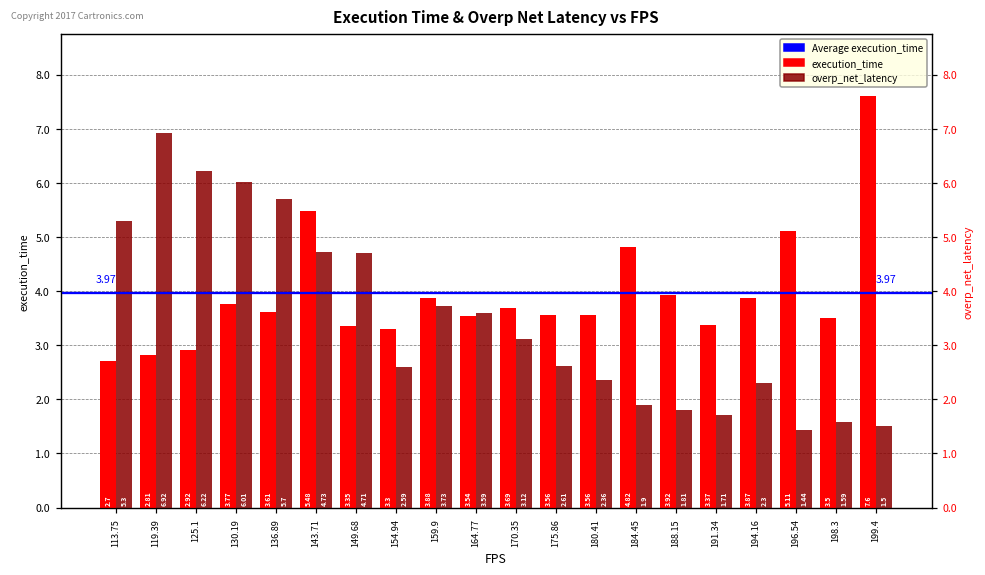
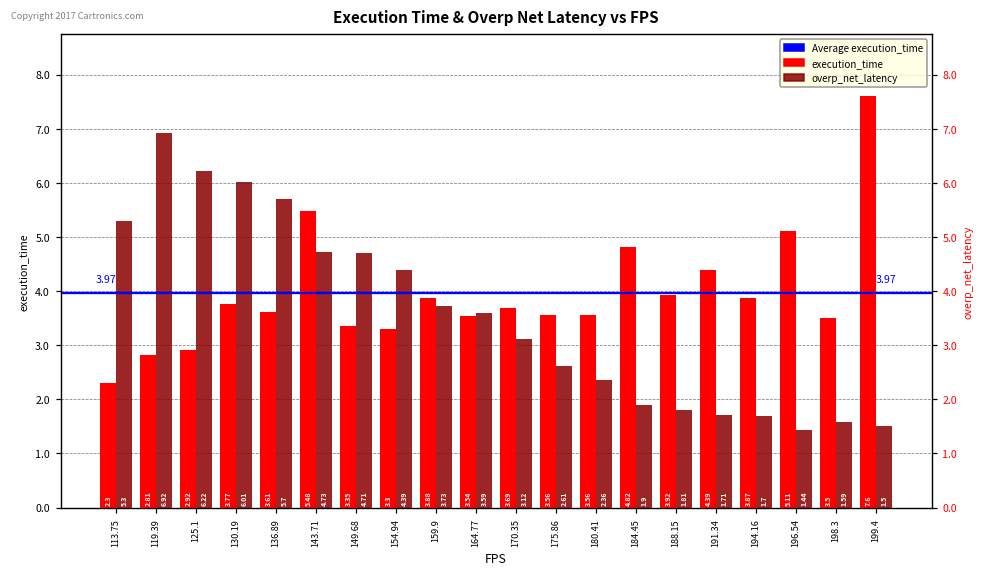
  {
    "execution_time": {
-     "113.75": 2.7,
+     "113.75": 2.3,
      "119.39": 2.81,
      "125.1": 2.92,
      "130.19": 3.77,
      "136.89": 3.61,
      "143.71": 5.48,
      "149.68": 3.35,
      "154.94": 3.3,
      "159.9": 3.88,
      "164.77": 3.54,
      "170.35": 3.69,
      "175.86": 3.56,
      "180.41": 3.56,
      "184.45": 4.82,
      "188.15": 3.92,
-     "191.34": 3.37,
+     "191.34": 4.39,
      "194.16": 3.87,
      "196.54": 5.11,
      "198.3": 3.5,
      "199.4": 7.6
    },
    "overp_net_latency": {
      "113.75": 5.3,
      "119.39": 6.92,
      "125.1": 6.22,
      "130.19": 6.01,
      "136.89": 5.7,
      "143.71": 4.73,
      "149.68": 4.71,
-     "154.94": 2.59,
+     "154.94": 4.39,
      "159.9": 3.73,
      "164.77": 3.59,
      "170.35": 3.12,
      "175.86": 2.61,
      "180.41": 2.36,
      "184.45": 1.9,
      "188.15": 1.81,
      "191.34": 1.71,
-     "194.16": 2.3,
+     "194.16": 1.7,
      "196.54": 1.44,
      "198.3": 1.59,
      "199.4": 1.5
    }
  }
